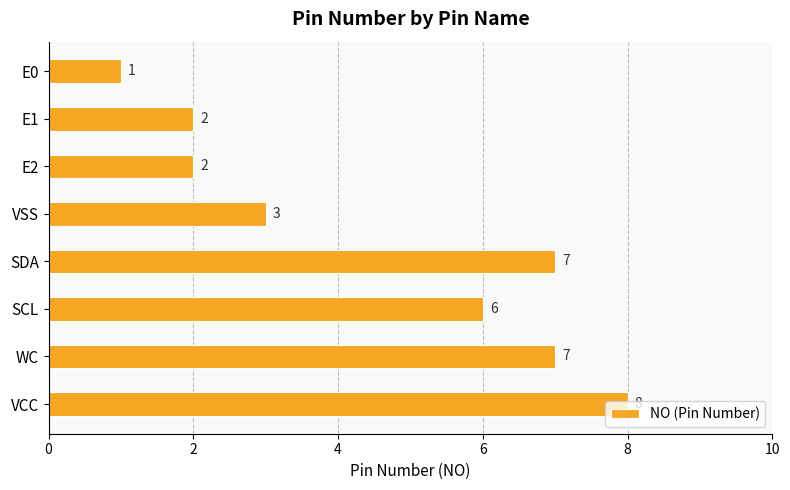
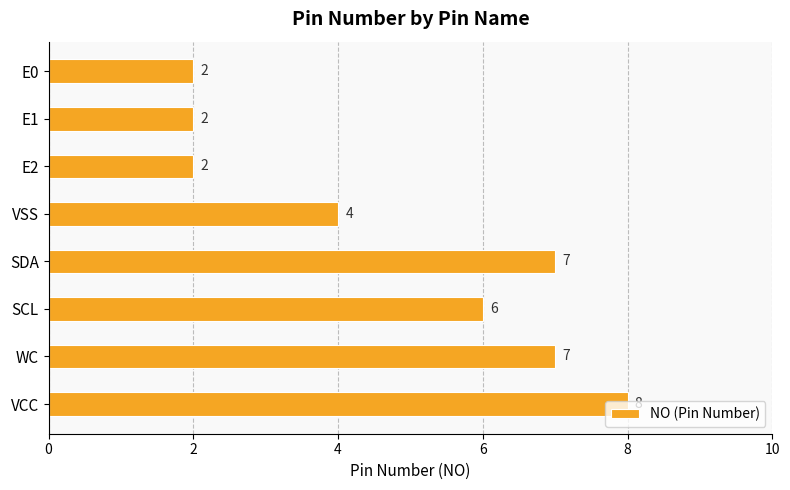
  {
-   "E0": 1,
+   "E0": 2,
    "E1": 2,
    "E2": 2,
-   "VSS": 3,
+   "VSS": 4,
    "SDA": 7,
    "SCL": 6,
    "WC": 7
  }
